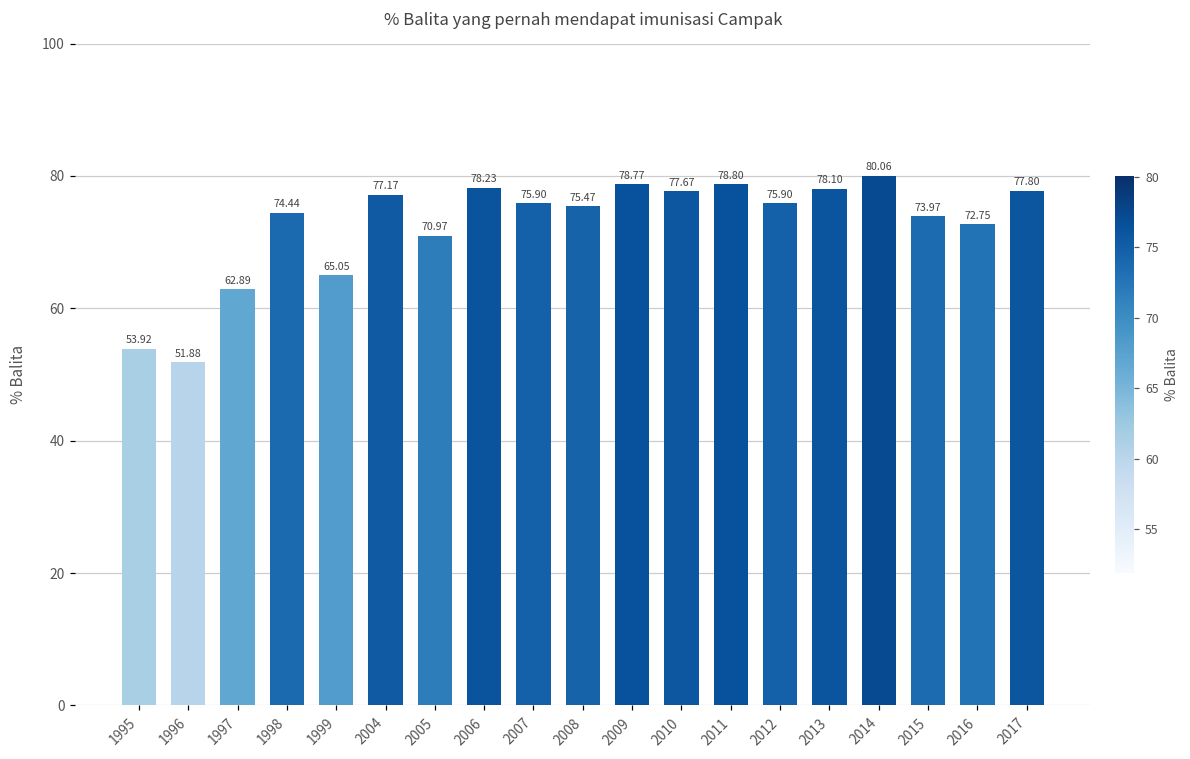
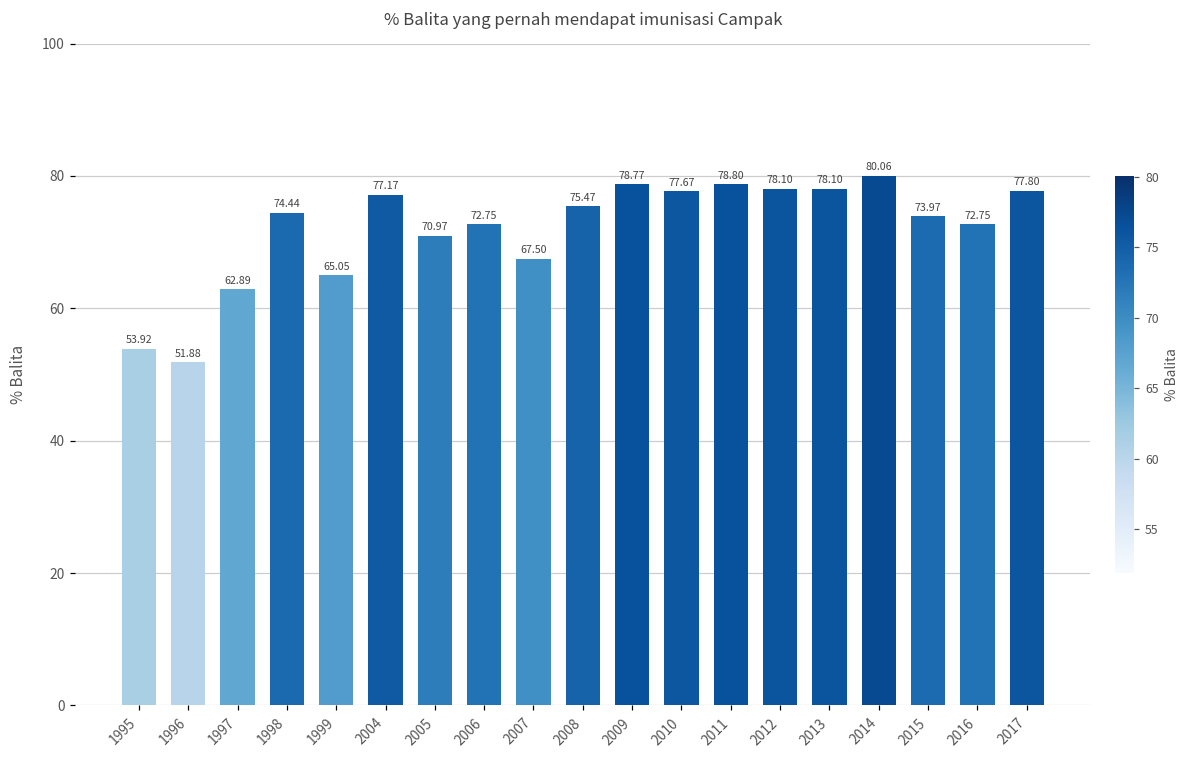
  {
    "1995": 53.92,
    "1996": 51.88,
    "1997": 62.89,
    "1998": 74.44,
    "1999": 65.05,
    "2004": 77.17,
    "2005": 70.97,
-   "2006": 78.23,
-   "2007": 75.90,
+   "2006": 72.75,
+   "2007": 67.50,
    "2008": 75.47,
    "2009": 78.77,
    "2010": 77.67,
    "2011": 78.80,
-   "2012": 75.90,
+   "2012": 78.10,
    "2013": 78.10,
    "2014": 80.06,
    "2015": 73.97,
    "2016": 72.75,
    "2017": 77.80
  }
